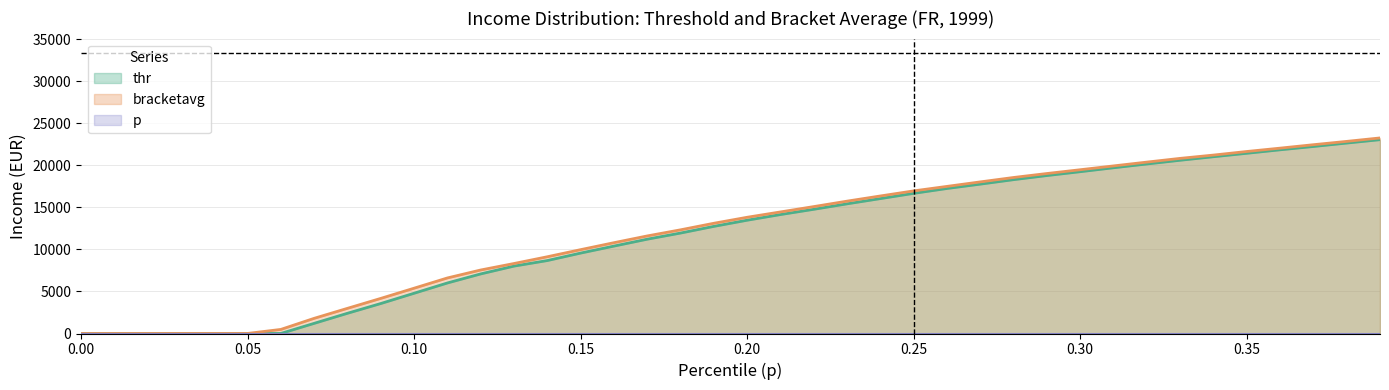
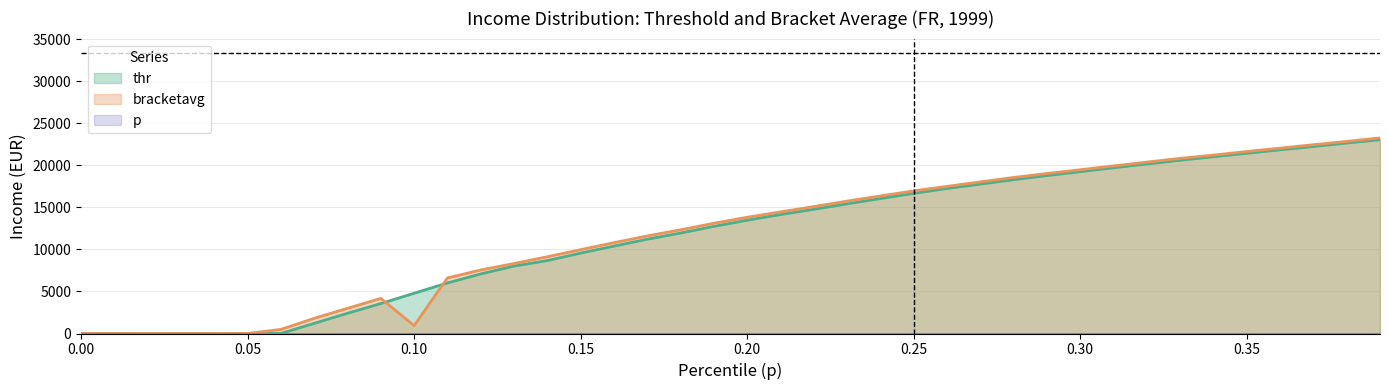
  {
    "bracketavg": {
-     "0.10": 5000,
+     "0.10": 1000,
      "0.15": 10000,
      "0.20": 14000
    }
  }
